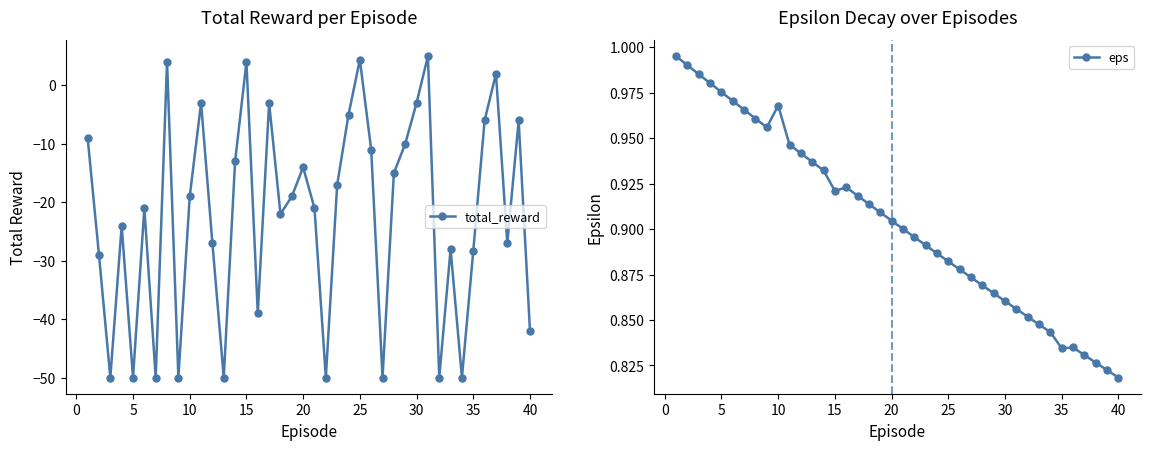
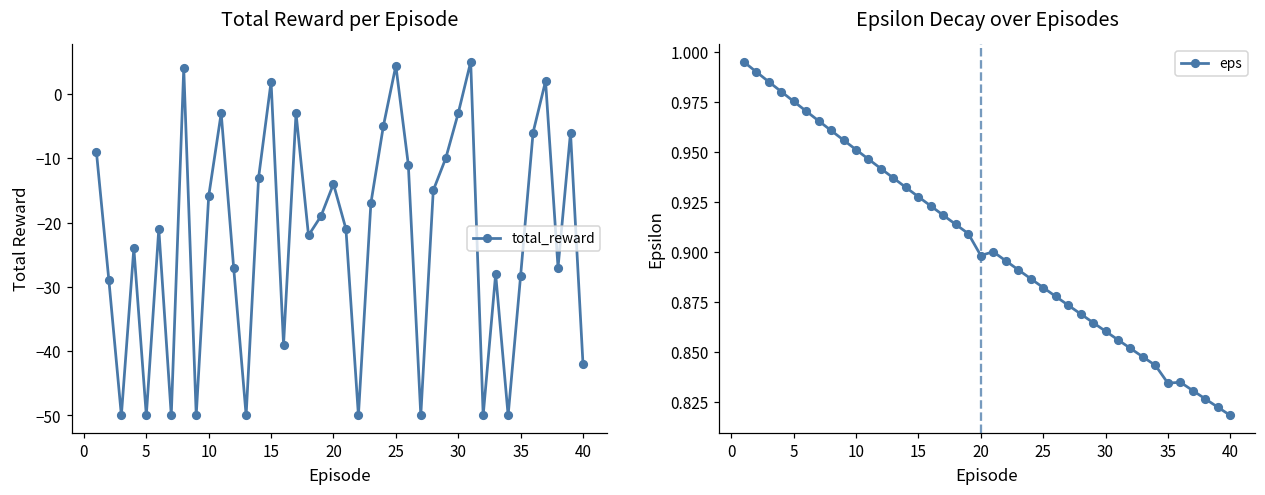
  {
    "Total Reward per Episode": {
      "5": -50,
-     "10": -19,
-     "15": 4,
+     "10": -16,
+     "15": 2,
      "20": -14,
      "25": 4,
      "30": -3,
      "35": -28,
      "40": -42
    },
    "Epsilon Decay over Episodes": {
      "5": 0.975,
-     "10": 0.968,
-     "15": 0.921,
-     "20": 0.905,
+     "10": 0.951,
+     "15": 0.928,
+     "20": 0.898,
      "25": 0.882,
      "30": 0.860,
      "35": 0.834,
      "40": 0.818
    }
  }
